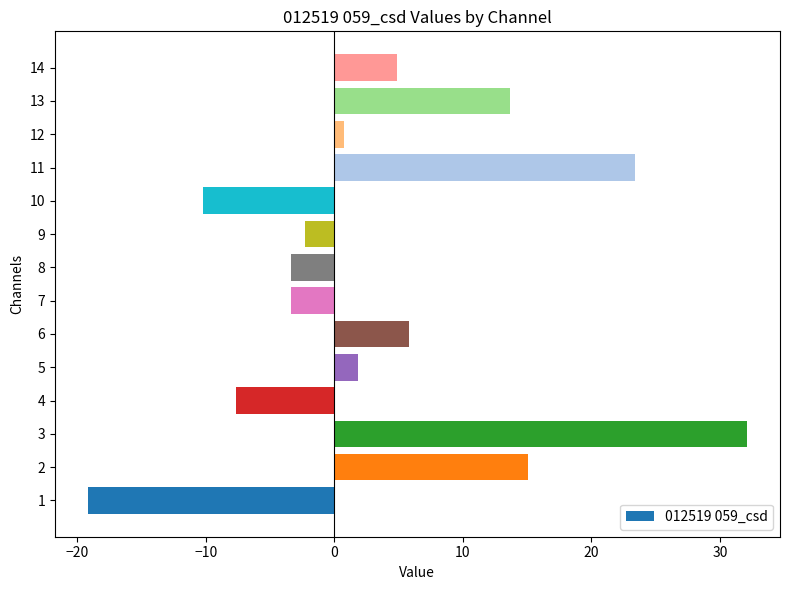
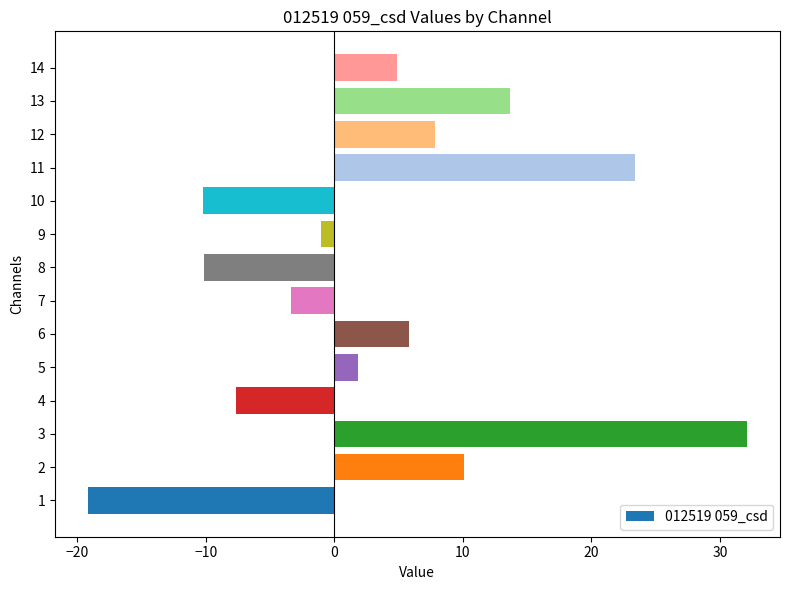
  {
    "14": 4.8,
    "13": 13.6,
-   "12": 0.7,
+   "12": 7.8,
    "11": 23.4,
    "10": -10.2,
-   "9": -2.3,
-   "8": -3.4,
+   "9": -1.1,
+   "8": -10.2,
    "7": -3.4,
    "6": 5.8,
    "5": 1.8,
    "4": -7.7,
    "3": 32.1,
-   "2": 15.1,
+   "2": 10.1,
    "1": -19.2
  }
